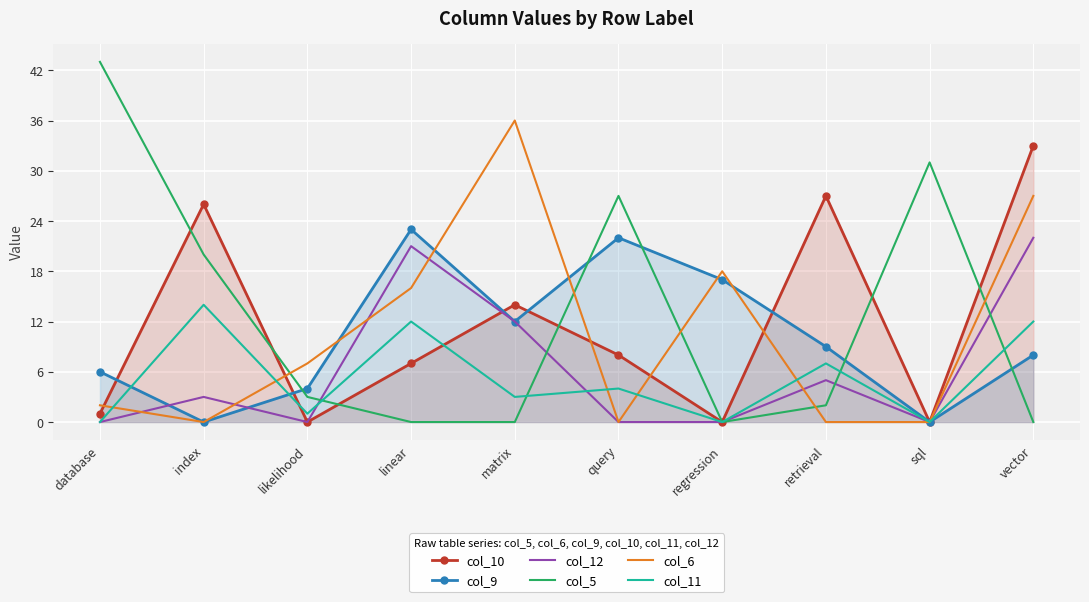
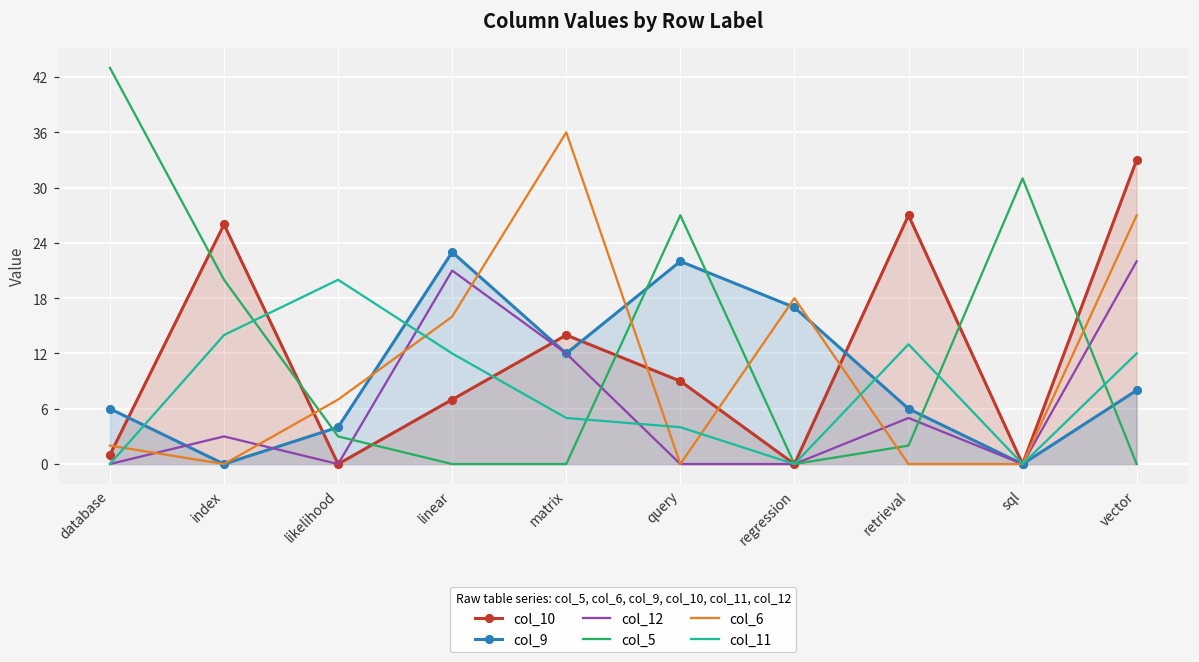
  {
    "col_10": {
      "database": 1,
      "index": 26,
      "linear": 7,
      "matrix": 14,
-     "query": 8,
+     "query": 9,
      "retrieval": 27,
      "vector": 33
    },
    "col_9": {
      "database": 6,
      "likelihood": 4,
      "linear": 23,
      "query": 22,
      "regression": 17,
-     "retrieval": 9,
+     "retrieval": 6,
      "vector": 8
    },
    "col_12": {
      "index": 3,
      "linear": 21,
      "retrieval": 5,
      "vector": 22
    },
    "col_5": {
      "database": 43,
      "index": 20,
      "likelihood": 3,
      "linear": 0,
      "matrix": 0,
      "query": 27,
      "retrieval": 2,
      "sql": 31,
      "vector": 0
    },
    "col_6": {
      "database": 2,
      "likelihood": 7,
      "linear": 16,
      "matrix": 36,
      "regression": 18,
      "retrieval": 0,
      "vector": 27
    },
    "col_11": {
      "index": 14,
-     "likelihood": 1,
+     "likelihood": 20,
      "linear": 12,
-     "matrix": 3,
+     "matrix": 5,
      "query": 4,
-     "retrieval": 7,
+     "retrieval": 13,
      "vector": 12
    }
  }
